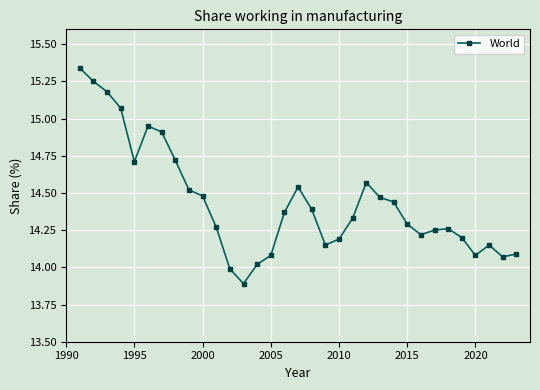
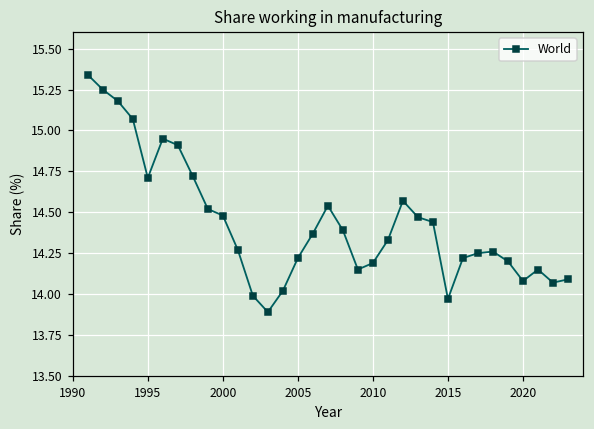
  {
    "1995": 14.71,
    "2000": 14.48,
-   "2005": 14.08,
+   "2005": 14.22,
    "2010": 14.19,
-   "2015": 14.29,
+   "2015": 13.97,
    "2020": 14.08
  }
